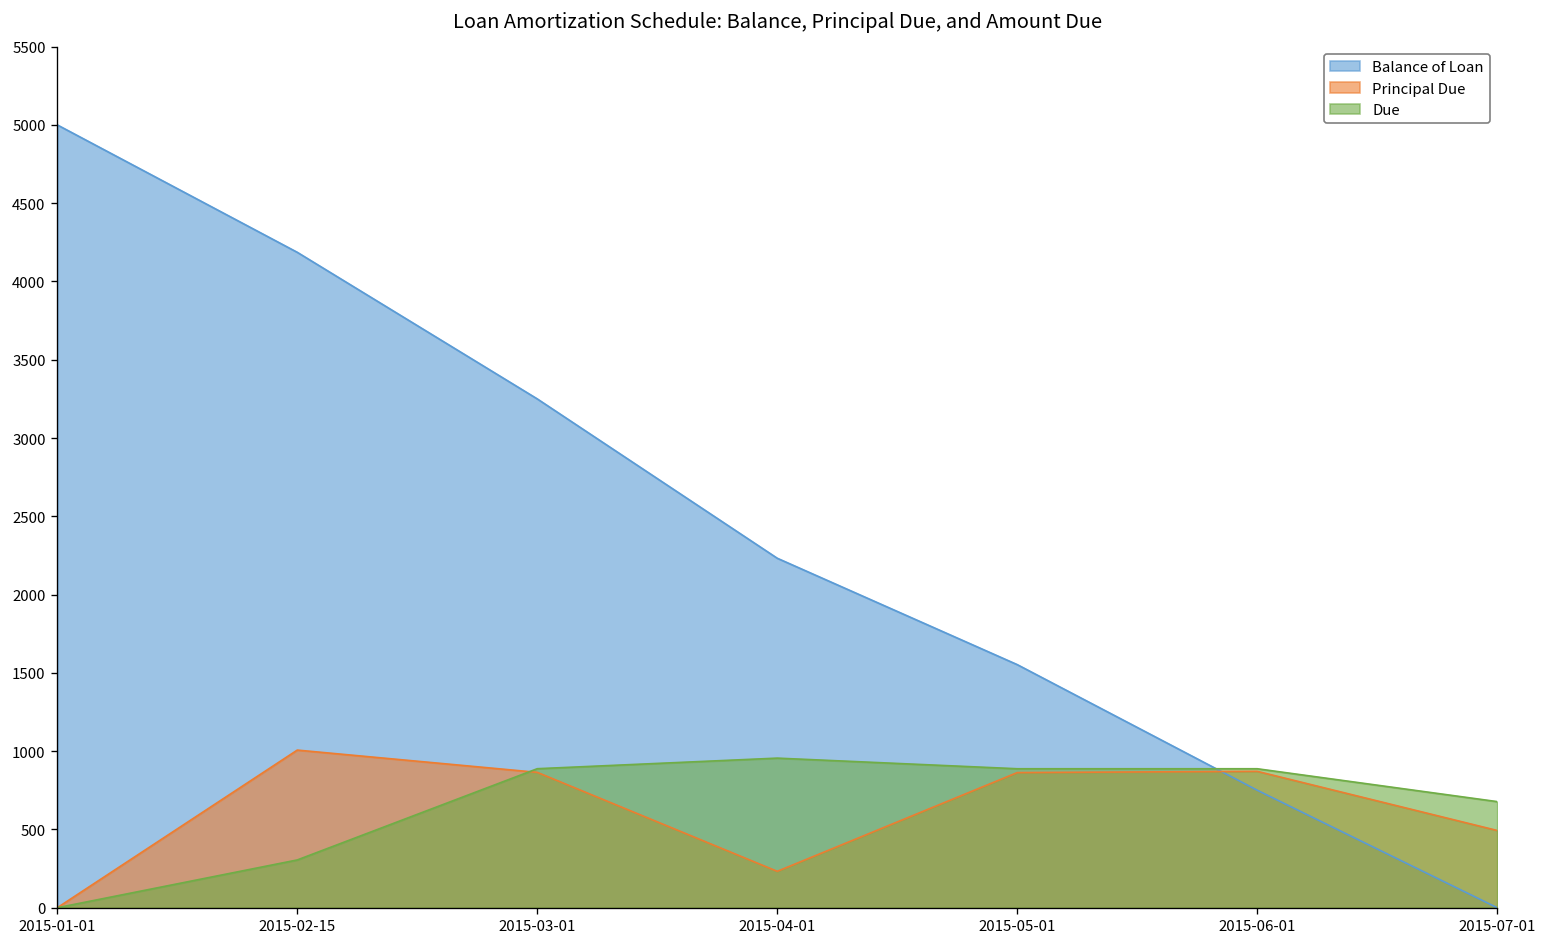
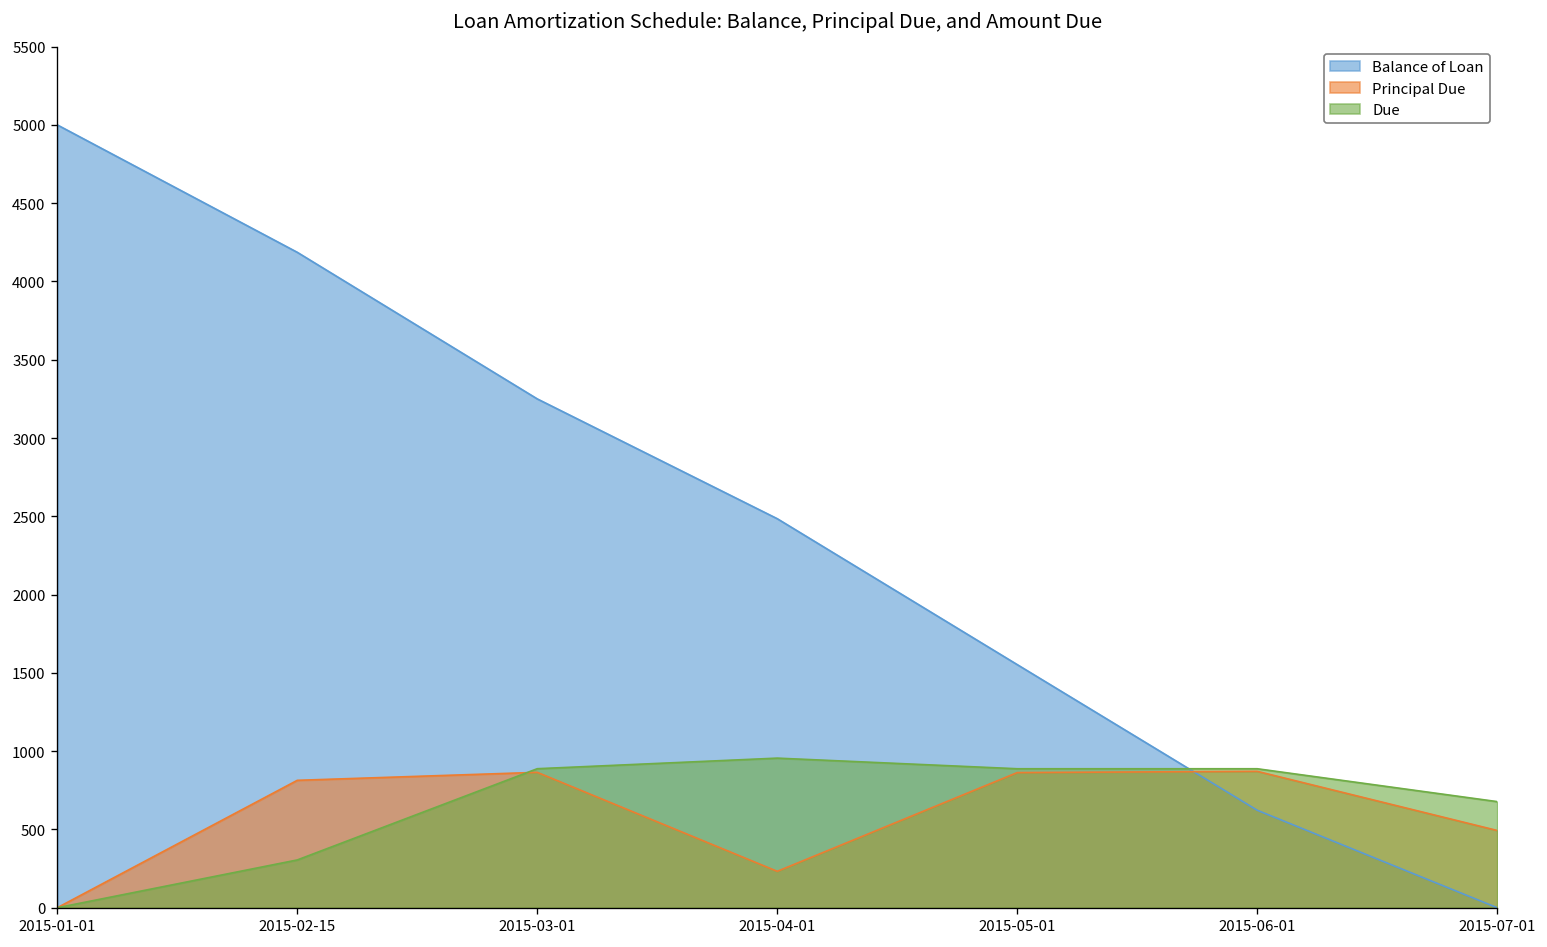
  {
    "Balance of Loan": {
      "2015-01-01": 5000,
      "2015-02-15": 4190,
      "2015-03-01": 3250,
-     "2015-04-01": 2230,
+     "2015-04-01": 2480,
      "2015-05-01": 1550,
-     "2015-06-01": 750,
+     "2015-06-01": 620,
      "2015-07-01": 0
    },
    "Principal Due": {
-     "2015-02-15": 1010,
+     "2015-02-15": 810,
      "2015-03-01": 860,
      "2015-04-01": 230,
      "2015-05-01": 860,
      "2015-07-01": 490
    },
    "Due": {
      "2015-02-15": 310,
      "2015-03-01": 890,
      "2015-04-01": 960,
      "2015-05-01": 890,
      "2015-07-01": 680
    }
  }
